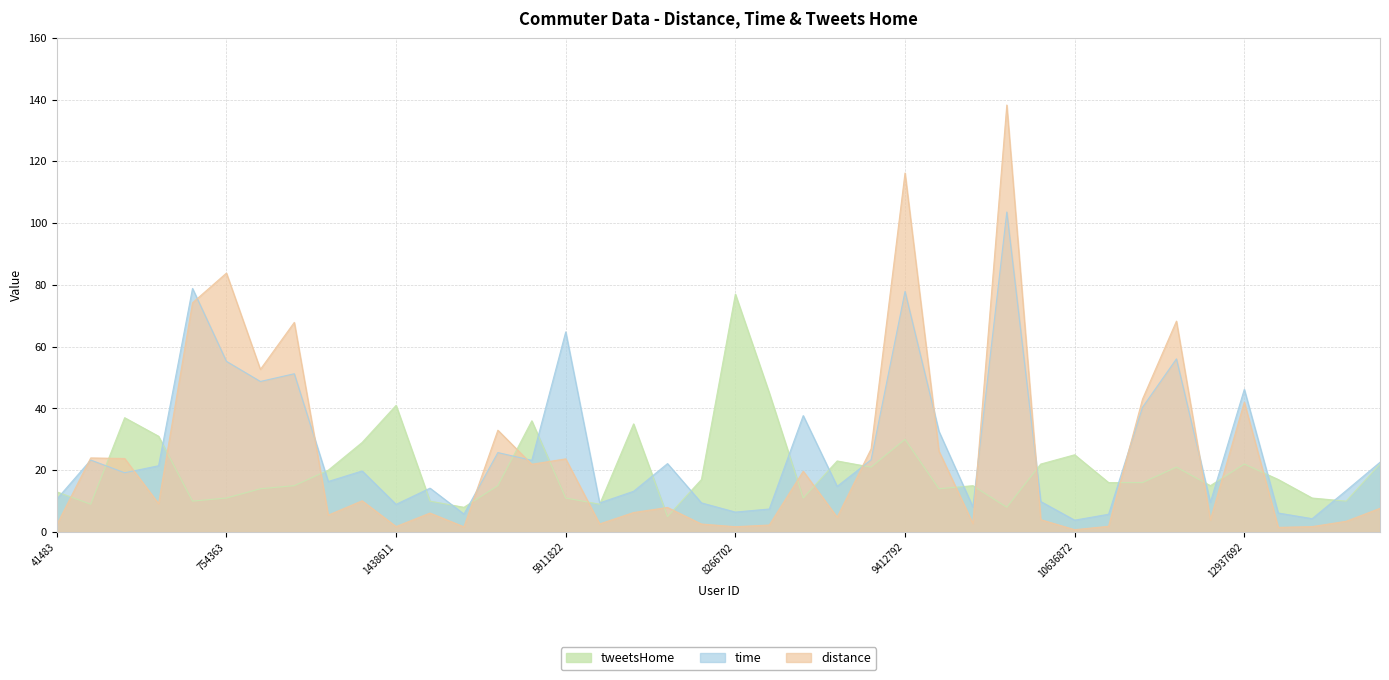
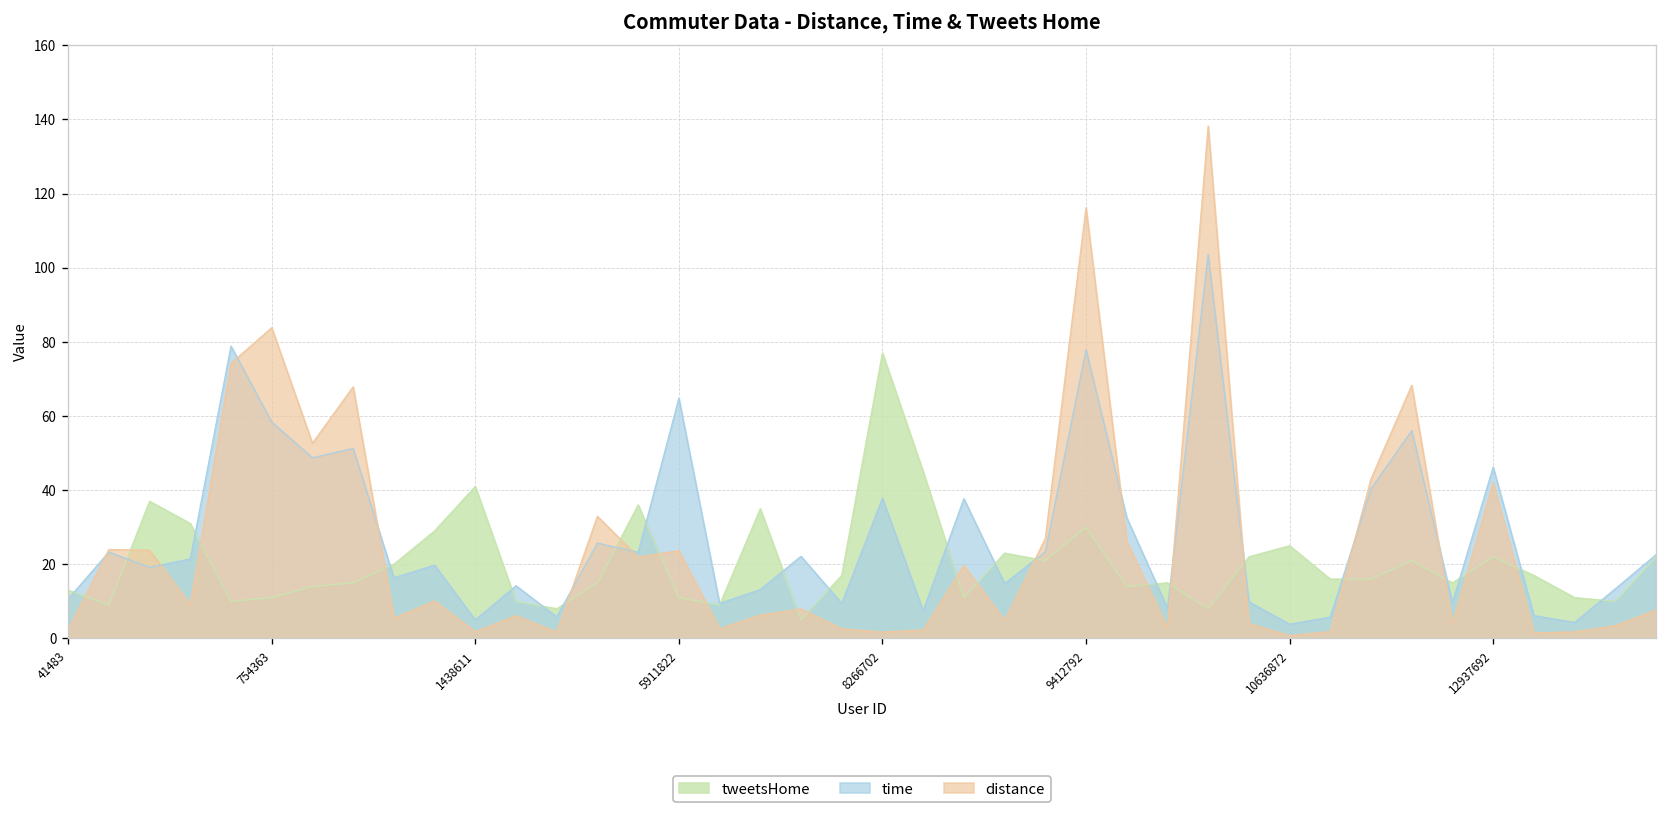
  {
    "time": {
      "41483": 11,
-     "754363": 55,
-     "1438611": 9,
+     "754363": 58,
+     "1438611": 5,
      "5911822": 65,
-     "8266702": 6,
+     "8266702": 38,
      "9412792": 78,
      "10636872": 4,
      "12937692": 46
    }
  }
